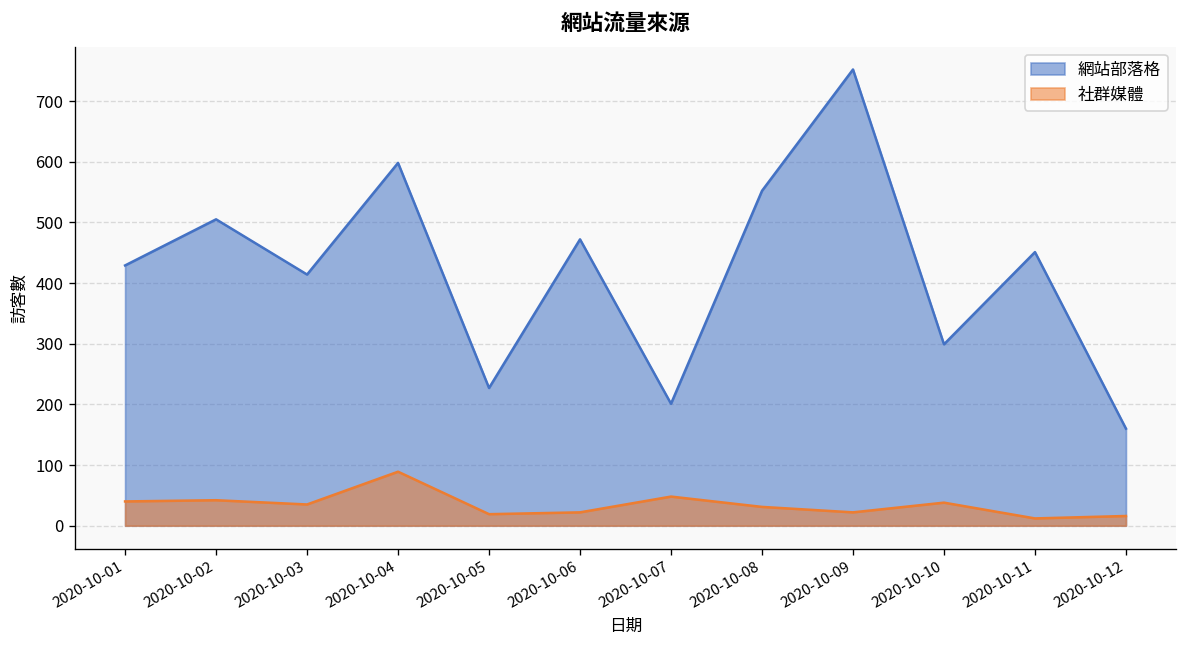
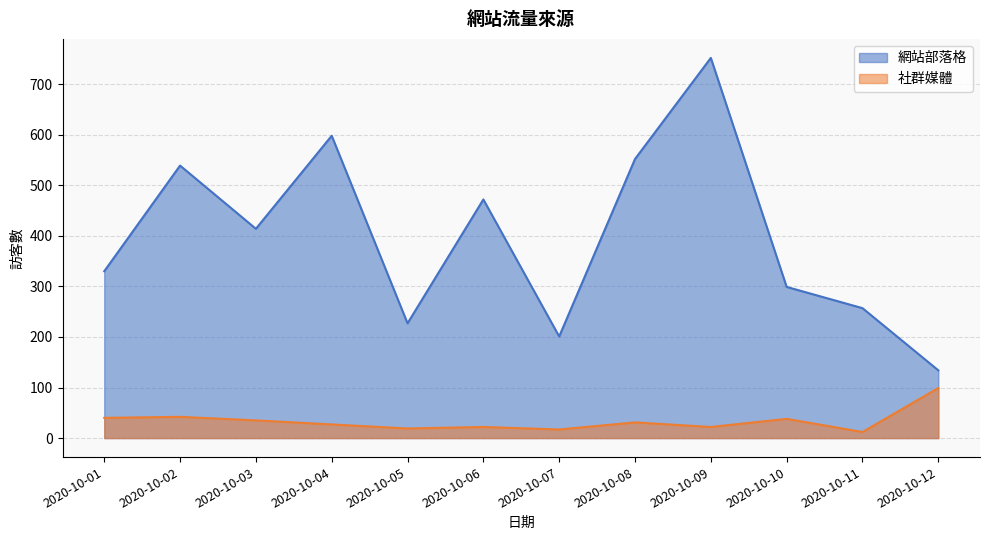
  {
    "網站部落格": {
-     "2020-10-01": 430,
-     "2020-10-02": 510,
+     "2020-10-01": 330,
+     "2020-10-02": 540,
      "2020-10-03": 410,
      "2020-10-04": 600,
      "2020-10-05": 230,
      "2020-10-06": 470,
      "2020-10-07": 200,
      "2020-10-08": 550,
      "2020-10-09": 750,
      "2020-10-10": 300,
-     "2020-10-11": 450,
-     "2020-10-12": 160
+     "2020-10-11": 260,
+     "2020-10-12": 130
    },
    "社群媒體": {
      "2020-10-01": 40,
      "2020-10-02": 40,
      "2020-10-03": 40,
-     "2020-10-04": 90,
+     "2020-10-04": 30,
      "2020-10-05": 20,
      "2020-10-06": 20,
-     "2020-10-07": 50,
+     "2020-10-07": 20,
      "2020-10-08": 30,
      "2020-10-09": 20,
      "2020-10-10": 40,
      "2020-10-11": 10,
-     "2020-10-12": 20
+     "2020-10-12": 100
    }
  }
